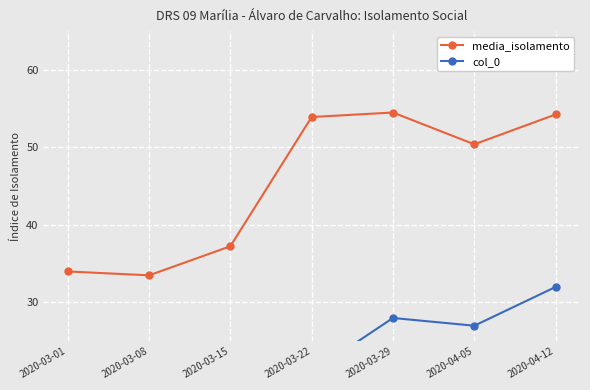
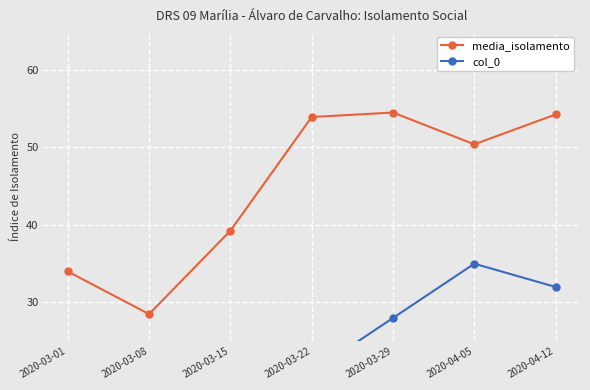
  {
    "media_isolamento": {
      "2020-03-01": 34,
-     "2020-03-08": 34,
-     "2020-03-15": 37,
+     "2020-03-08": 29,
+     "2020-03-15": 39,
      "2020-03-22": 54,
      "2020-03-29": 55,
      "2020-04-05": 50,
      "2020-04-12": 54
    },
    "col_0": {
      "2020-03-29": 28,
-     "2020-04-05": 27,
+     "2020-04-05": 35,
      "2020-04-12": 32
    }
  }
